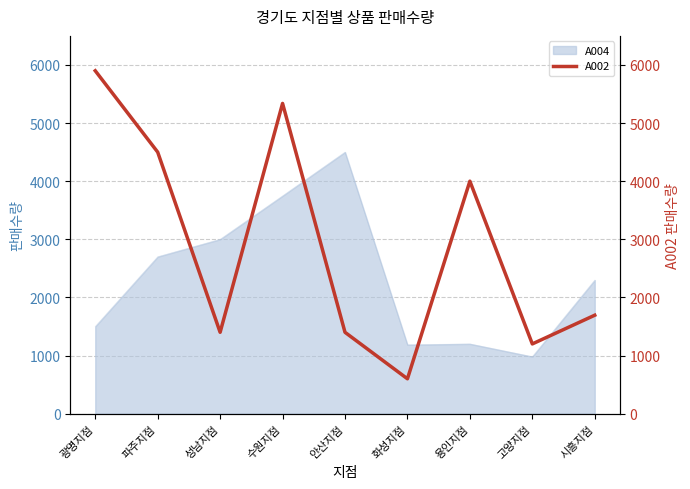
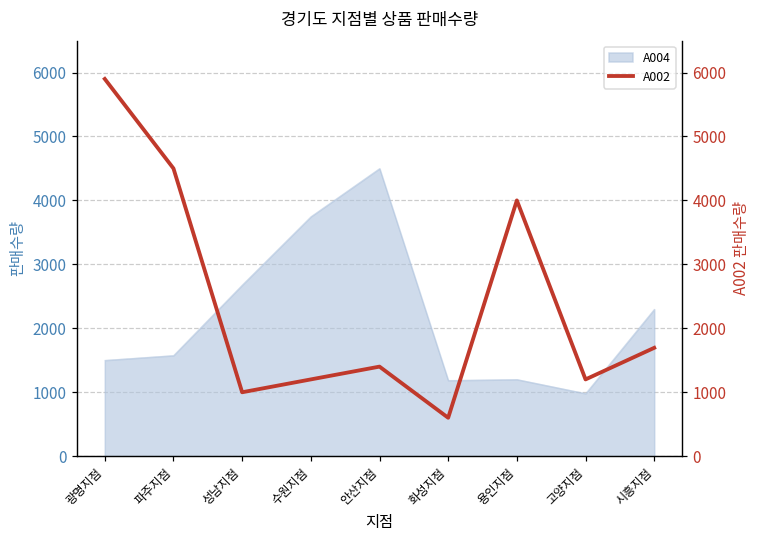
  {
    "A004": {
      "광명지점": 1500,
-     "파주지점": 2700,
-     "성남지점": 3000,
+     "파주지점": 1600,
+     "성남지점": 2700,
      "수원지점": 3700,
      "안산지점": 4500,
      "화성지점": 1200,
      "용인지점": 1200,
      "고양지점": 1000,
      "시흥지점": 2300
    },
    "A002": {
      "광명지점": 5900,
      "파주지점": 4500,
-     "성남지점": 1400,
-     "수원지점": 5300,
+     "성남지점": 1000,
+     "수원지점": 1200,
      "안산지점": 1400,
      "화성지점": 600,
      "용인지점": 4000,
      "고양지점": 1200,
      "시흥지점": 1700
    }
  }
